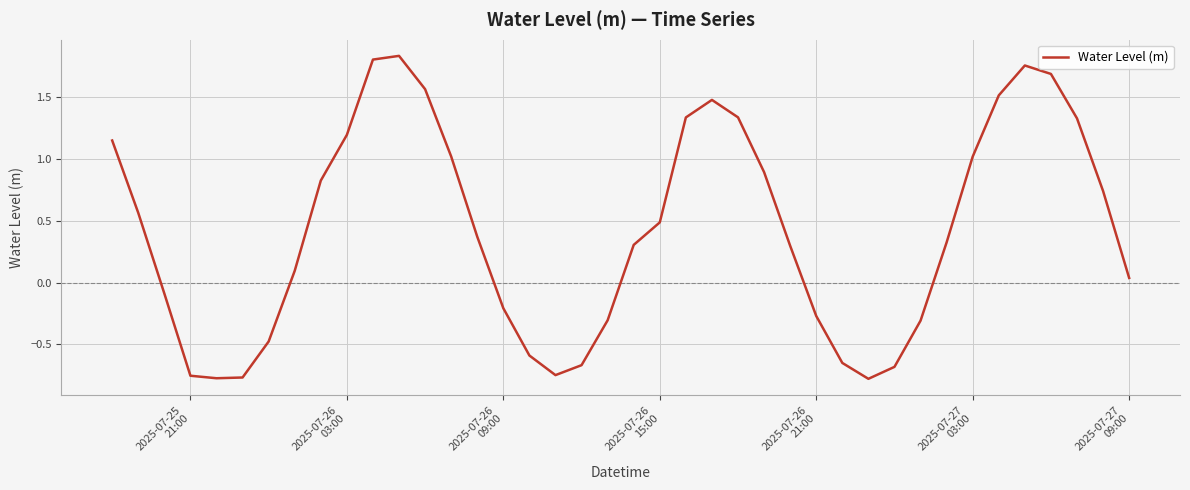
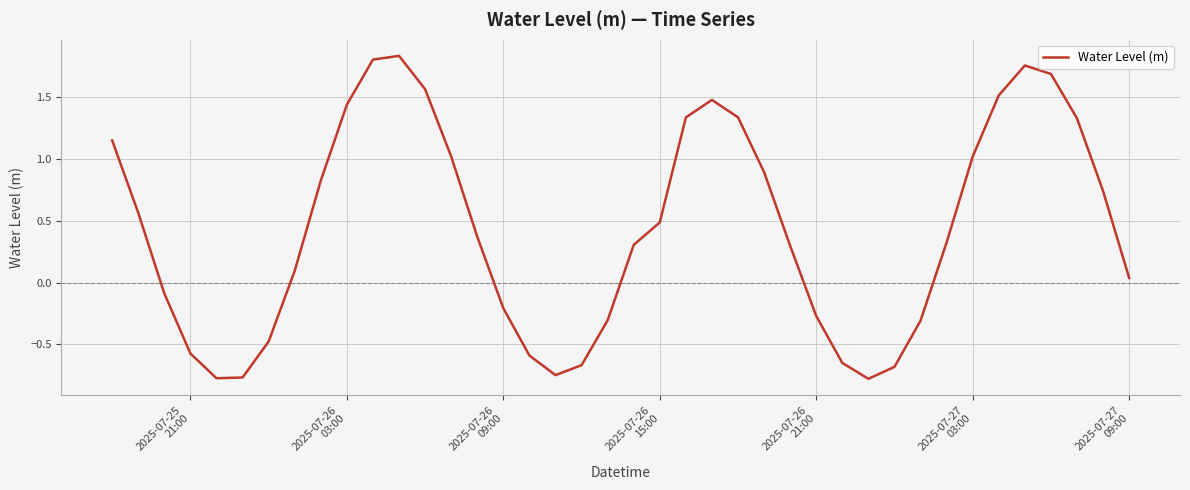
  {
-   "2025-07-25 21:00": -0.75,
-   "2025-07-26 03:00": 1.20,
+   "2025-07-25 21:00": -0.57,
+   "2025-07-26 03:00": 1.44,
    "2025-07-26 09:00": -0.21,
    "2025-07-26 15:00": 0.49,
    "2025-07-26 21:00": -0.27,
    "2025-07-27 03:00": 1.02,
    "2025-07-27 09:00": 0.04
  }
